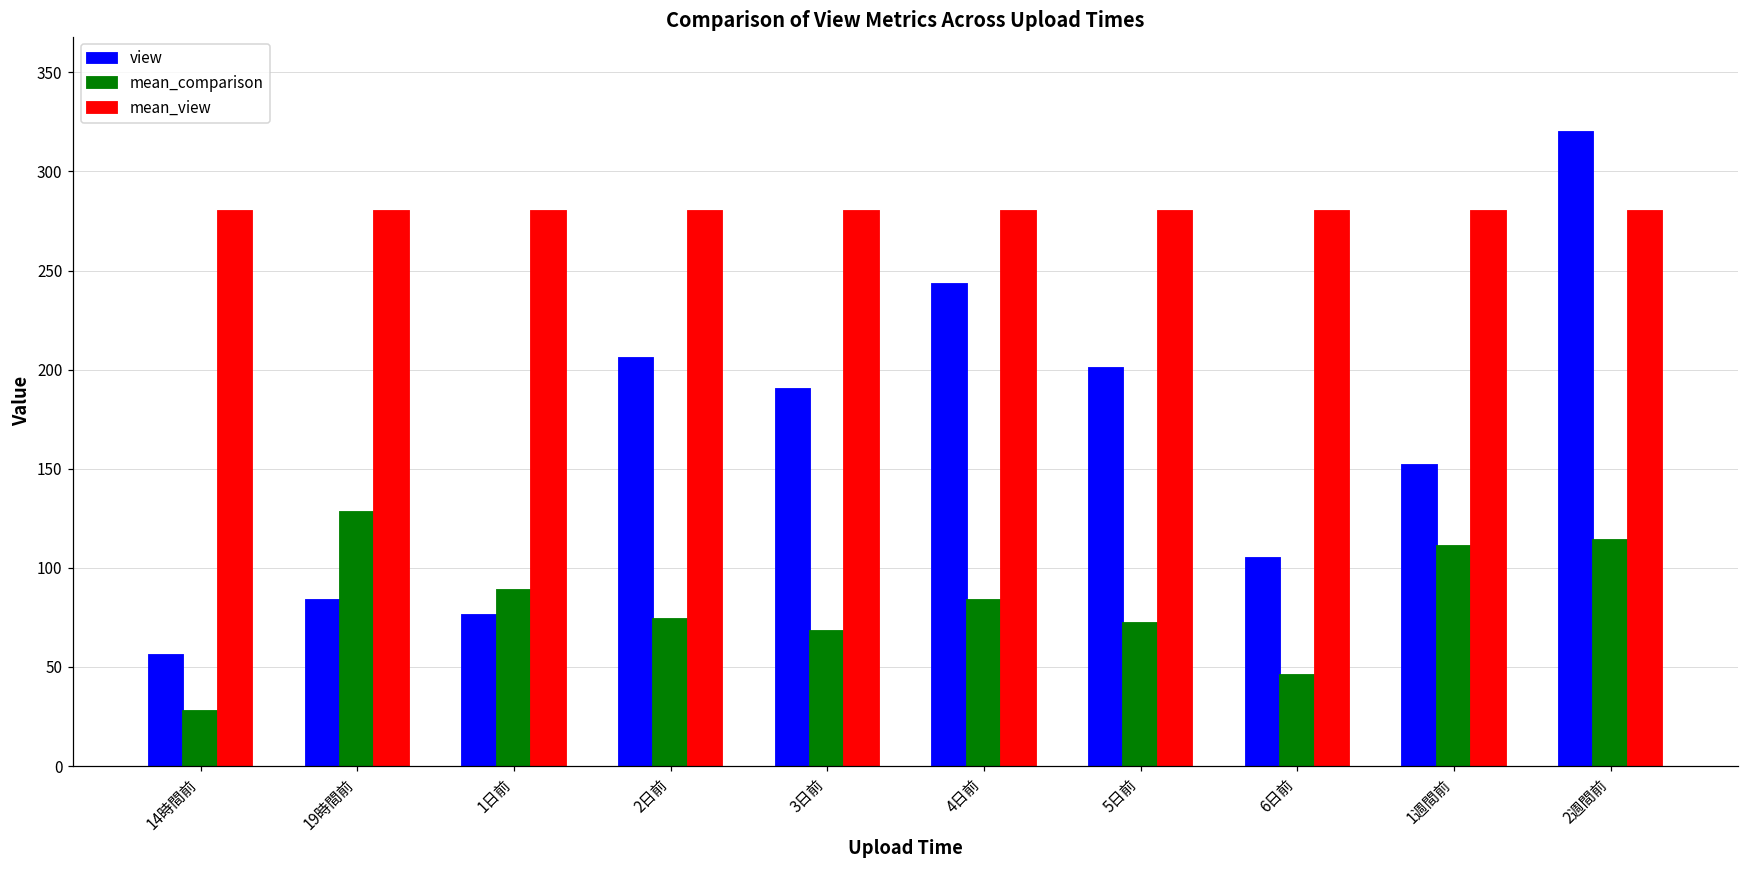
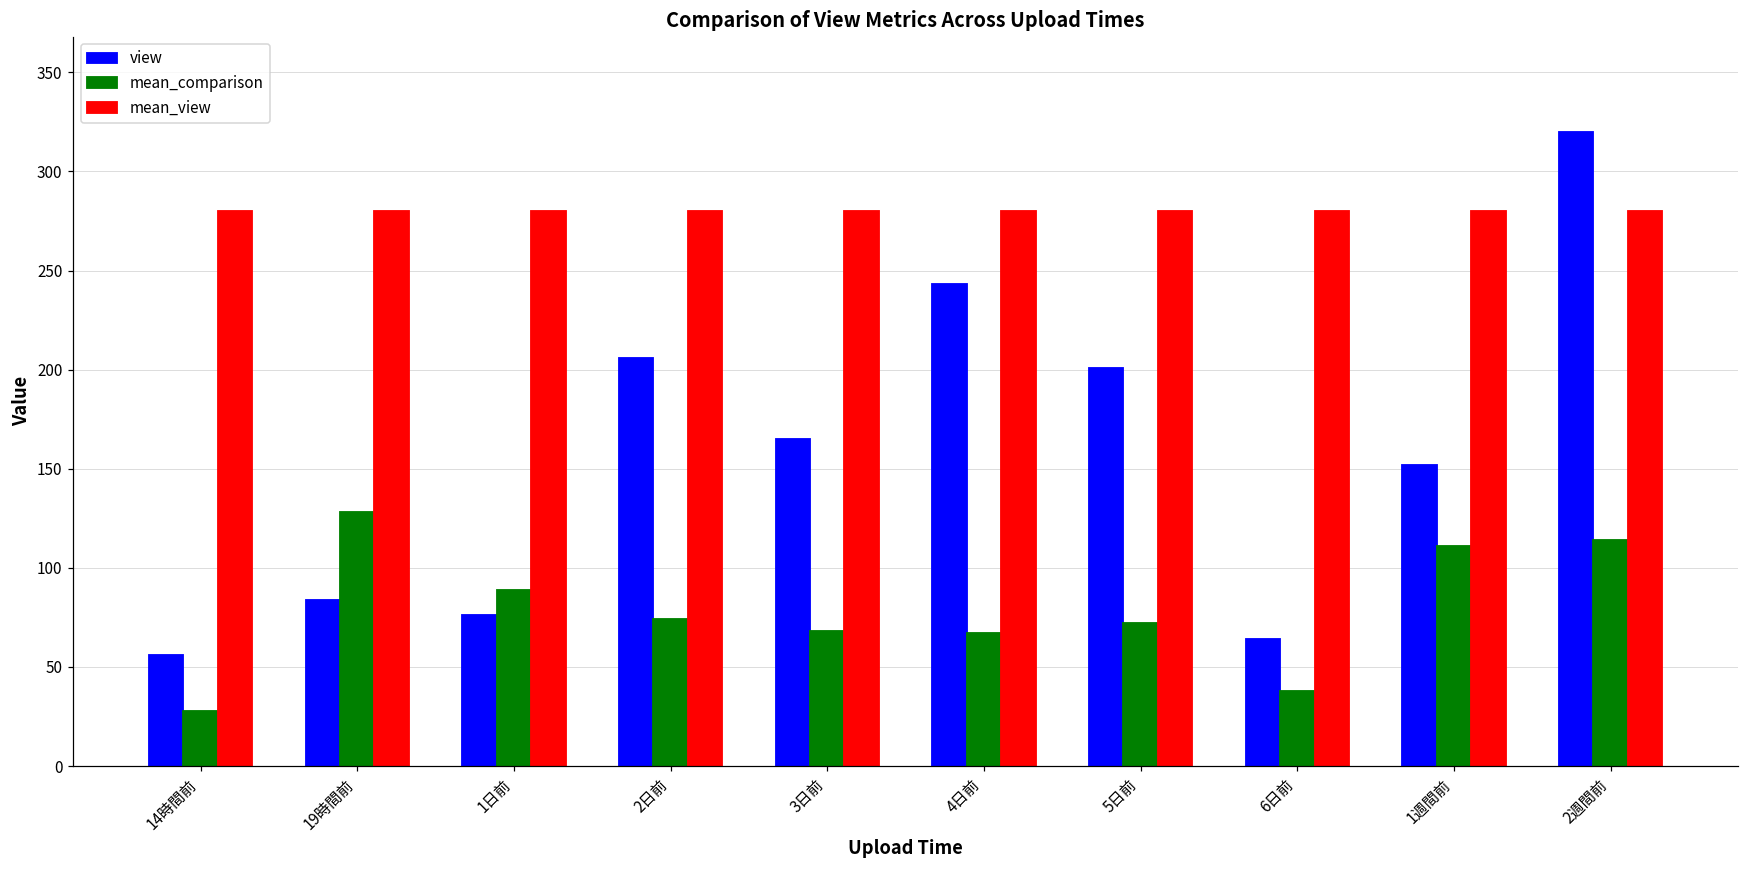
  {
    "view": {
      "14時間前": 56,
      "19時間前": 84,
      "1日前": 76,
      "2日前": 206,
-     "3日前": 190,
+     "3日前": 165,
      "4日前": 243,
      "5日前": 201,
-     "6日前": 105,
+     "6日前": 64,
      "1週間前": 152,
      "2週間前": 320
    },
    "mean_comparison": {
      "14時間前": 28,
      "19時間前": 128,
      "1日前": 89,
      "2日前": 74,
      "3日前": 68,
-     "4日前": 84,
+     "4日前": 67,
      "5日前": 72,
-     "6日前": 46,
+     "6日前": 38,
      "1週間前": 111,
      "2週間前": 114
    },
    "mean_view": {
      "14時間前": 280,
      "19時間前": 280,
      "1日前": 280,
      "2日前": 280,
      "3日前": 280,
      "4日前": 280,
      "5日前": 280,
      "6日前": 280,
      "1週間前": 280,
      "2週間前": 280
    }
  }
